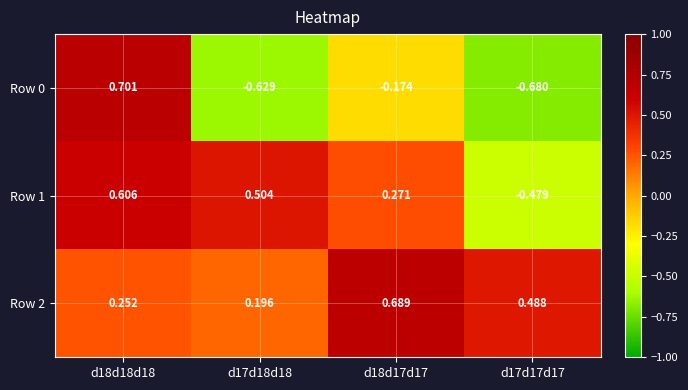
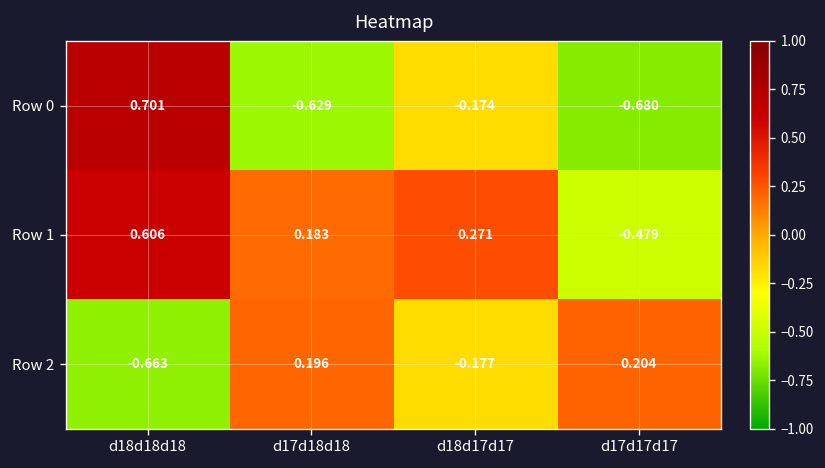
  {
    "Row 0": {
      "d18d18d18": 0.701,
      "d17d18d18": -0.629,
      "d18d17d17": -0.174,
      "d17d17d17": -0.680
    },
    "Row 1": {
      "d18d18d18": 0.606,
-     "d17d18d18": 0.504,
+     "d17d18d18": 0.183,
      "d18d17d17": 0.271,
      "d17d17d17": -0.479
    },
    "Row 2": {
-     "d18d18d18": 0.252,
+     "d18d18d18": -0.663,
      "d17d18d18": 0.196,
-     "d18d17d17": 0.689,
-     "d17d17d17": 0.488
+     "d18d17d17": -0.177,
+     "d17d17d17": 0.204
    }
  }
